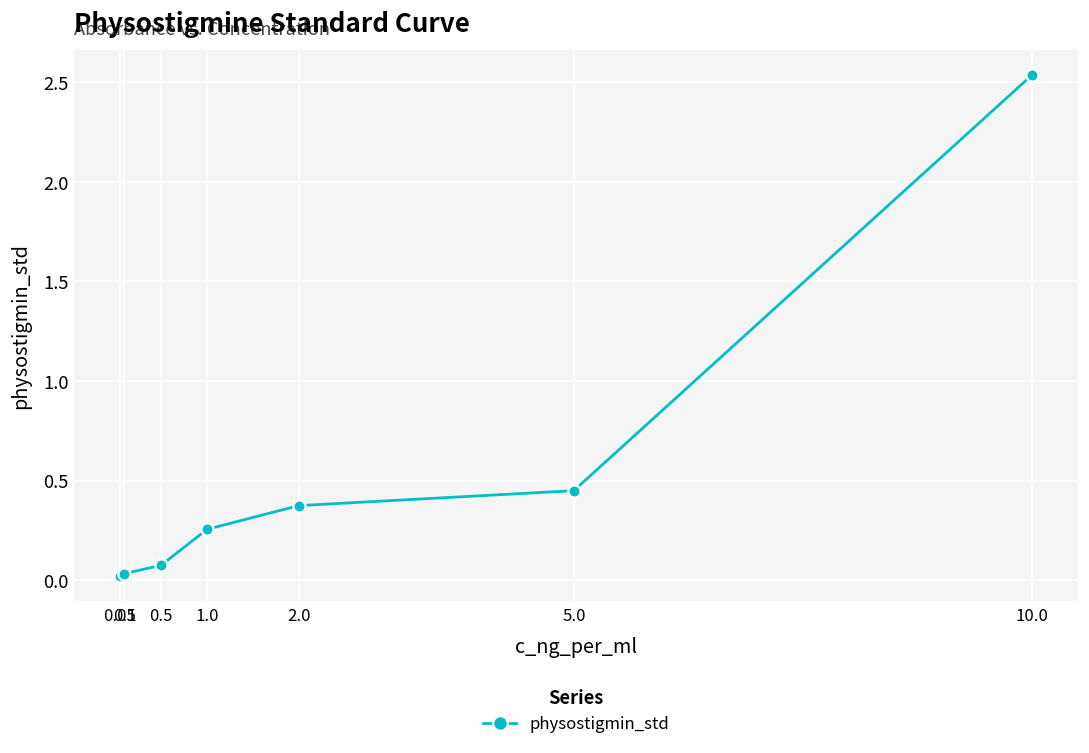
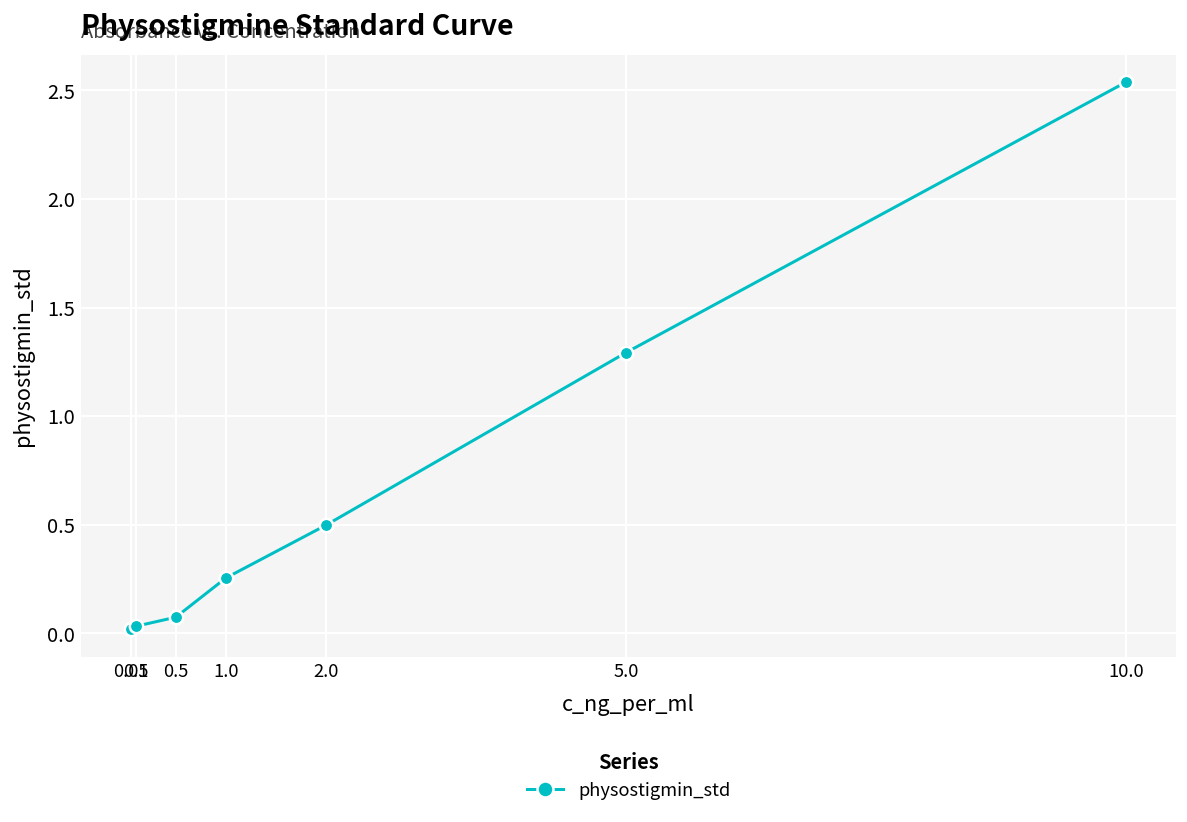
  {
    "0.5": 0.07,
    "1.0": 0.25,
-   "2.0": 0.37,
-   "5.0": 0.45,
+   "2.0": 0.50,
+   "5.0": 1.29,
    "10.0": 2.54
  }
